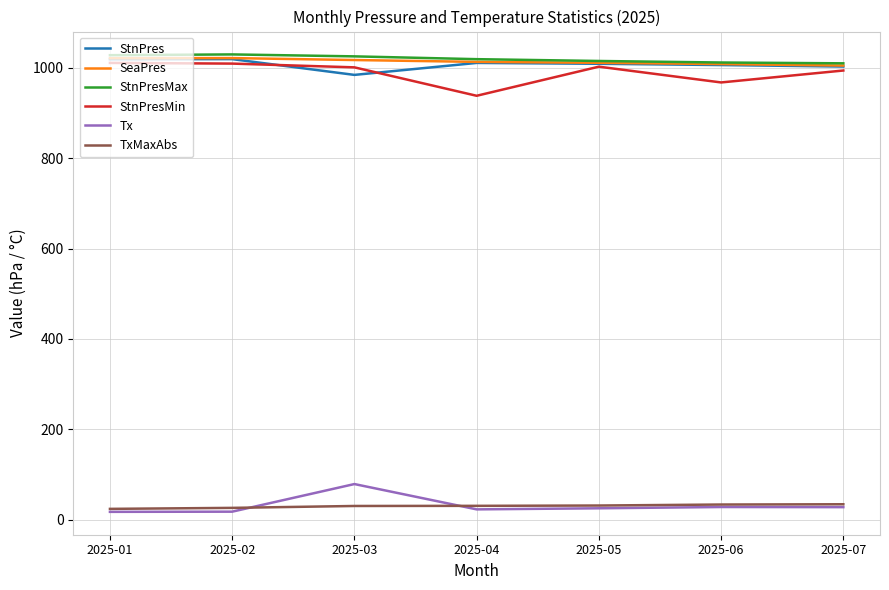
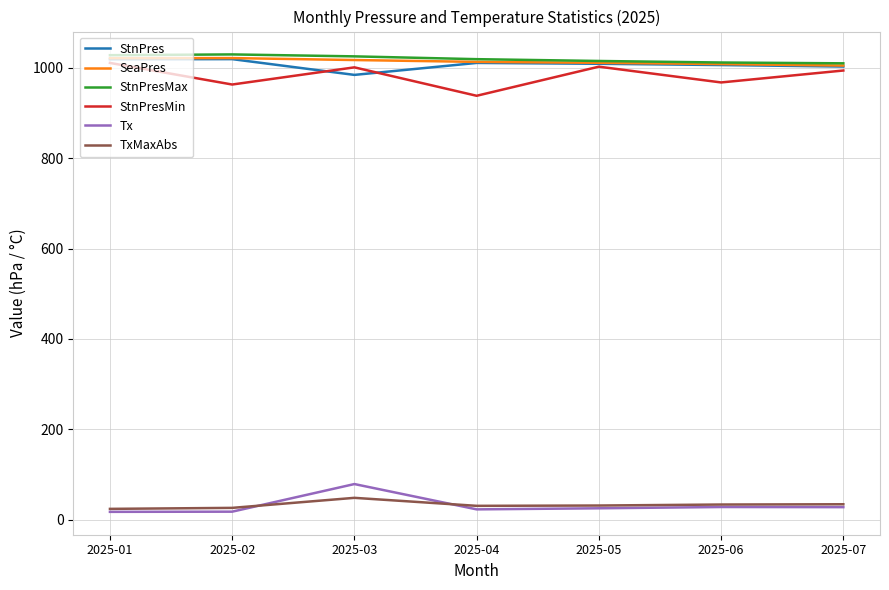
  {
    "StnPres": {
      "2025-03": 980
    },
    "SeaPres": {
      "2025-03": 1020
    },
    "StnPresMax": {
      "2025-02": 1030,
      "2025-03": 1030,
      "2025-04": 1020
    },
    "StnPresMin": {
-     "2025-02": 1010,
+     "2025-02": 960,
      "2025-03": 1000,
      "2025-04": 940,
      "2025-05": 1000,
      "2025-06": 970,
      "2025-07": 990
    },
    "Tx": {
      "2025-01": 20,
      "2025-02": 20,
      "2025-03": 80,
      "2025-04": 20,
      "2025-05": 30,
      "2025-07": 30
    },
    "TxMaxAbs": {
      "2025-01": 20,
      "2025-02": 30,
-     "2025-03": 30,
+     "2025-03": 50,
      "2025-04": 30,
      "2025-05": 30,
      "2025-07": 30
    }
  }
